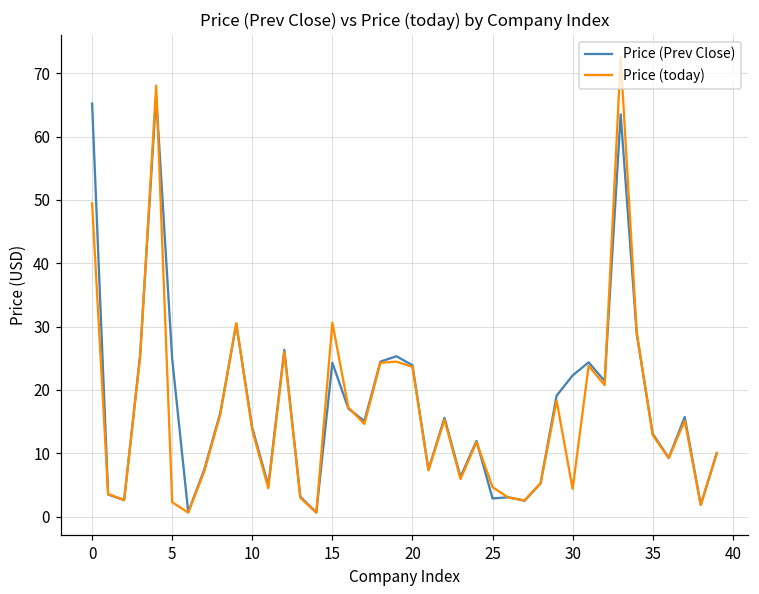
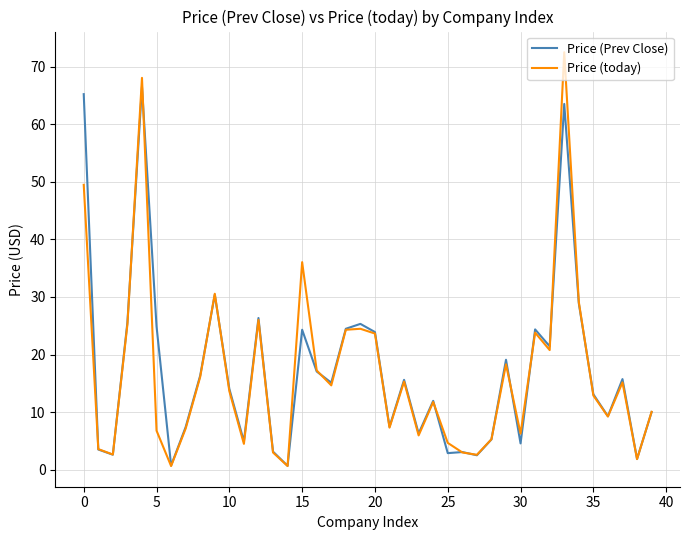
  {
    "Price (Prev Close)": {
      "0": 65,
      "5": 25,
      "15": 24,
      "25": 3,
-     "30": 22
+     "30": 5
    },
    "Price (today)": {
      "0": 49,
-     "5": 2,
-     "15": 31,
+     "5": 7,
+     "15": 36,
      "25": 5,
-     "30": 4
+     "30": 6
    }
  }
